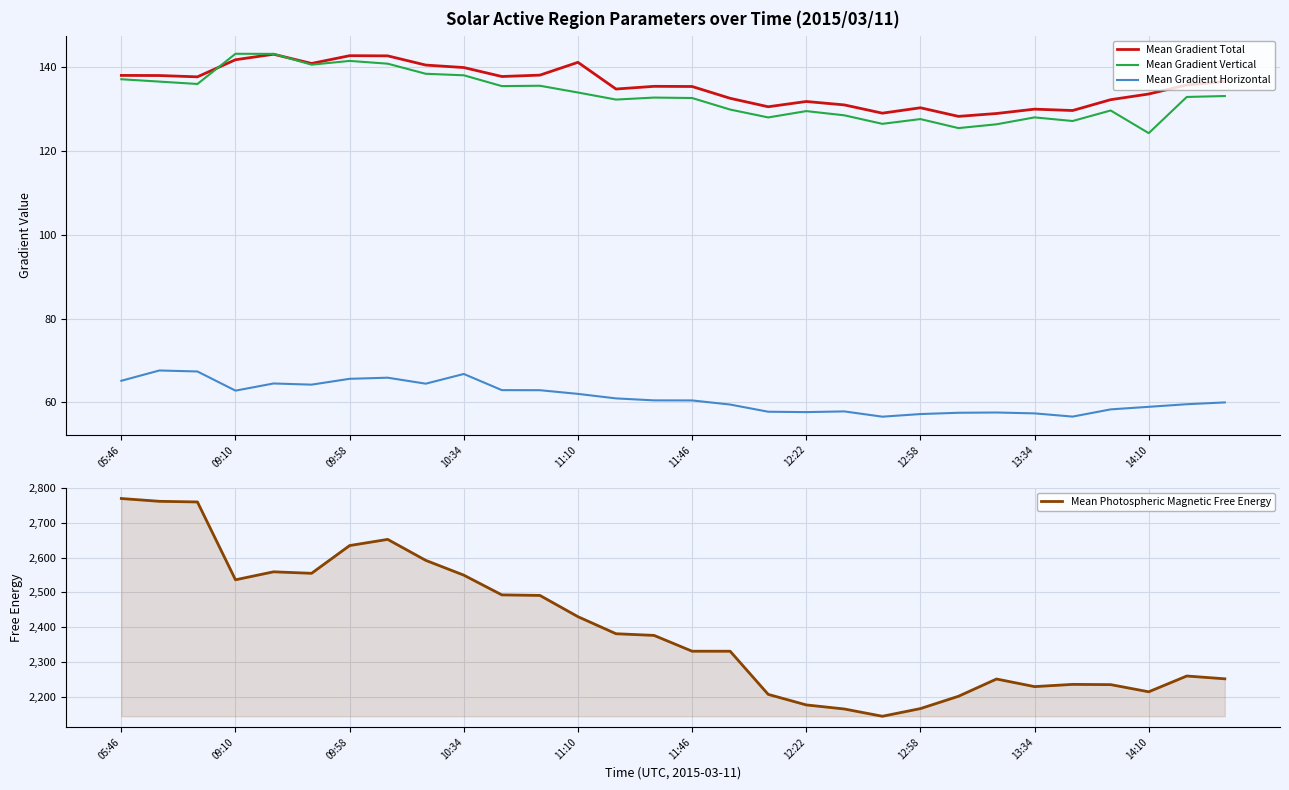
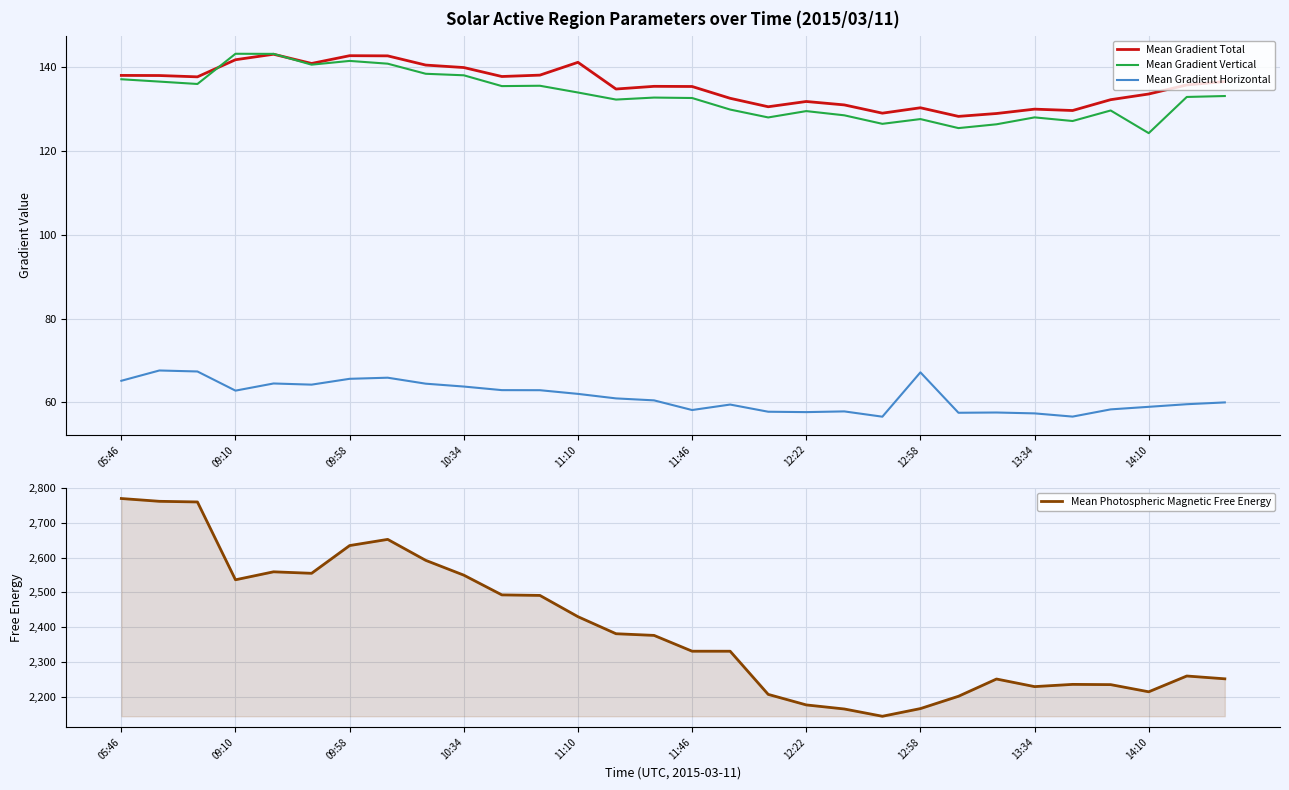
  {
    "Solar Active Region Parameters over Time (2015/03/11)": {
      "Mean Gradient Total": {
        "05:46": 138,
        "09:10": 142,
        "09:58": 143,
        "10:34": 140,
        "11:10": 141,
        "11:46": 135,
        "12:22": 132,
        "12:58": 130,
        "13:34": 130,
        "14:10": 134
      },
      "Mean Gradient Vertical": {
        "05:46": 137,
        "09:10": 143,
        "09:58": 142,
        "10:34": 138,
        "11:10": 134,
        "11:46": 133,
        "12:22": 130,
        "12:58": 128,
        "13:34": 128,
        "14:10": 124
      },
      "Mean Gradient Horizontal": {
        "05:46": 65,
        "09:10": 63,
        "09:58": 66,
-       "10:34": 67,
+       "10:34": 64,
        "11:10": 62,
-       "11:46": 60,
+       "11:46": 58,
        "12:22": 58,
-       "12:58": 57,
+       "12:58": 67,
        "13:34": 57,
        "14:10": 59
      }
    }
  }
